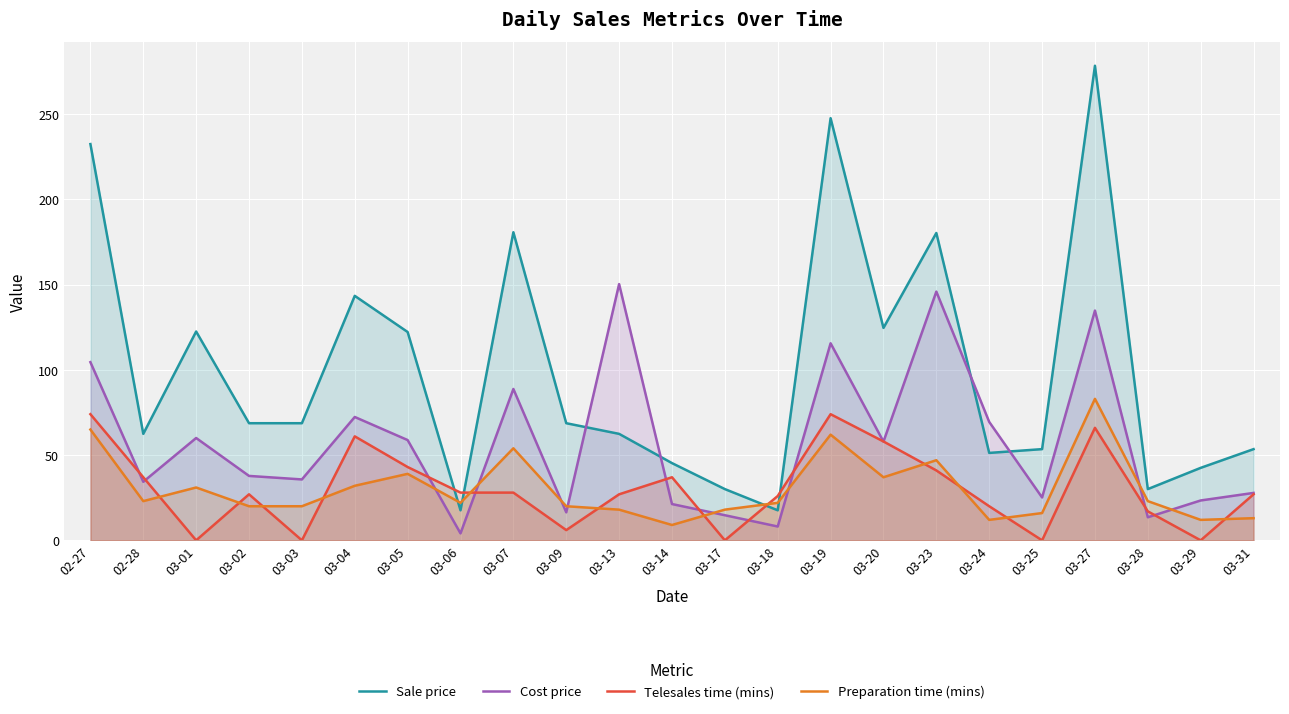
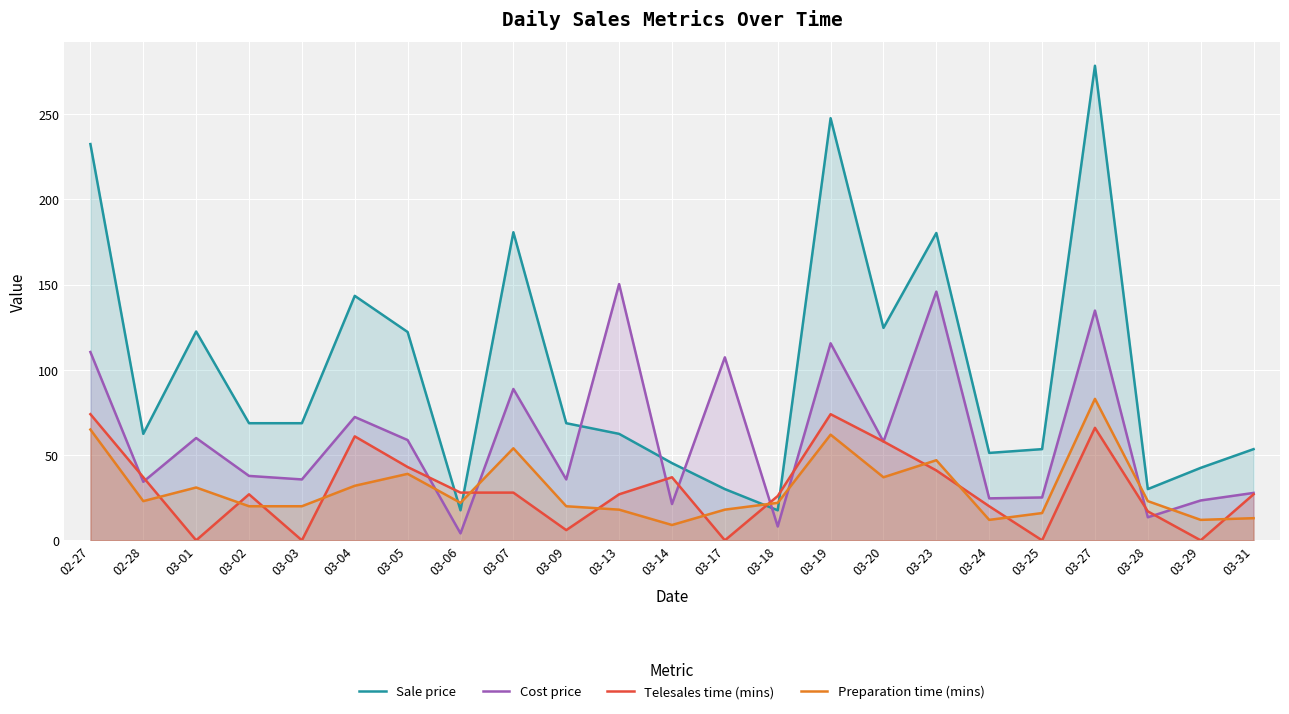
  {
    "Sale price": {
      "02-27": 232,
      "02-28": 62,
      "03-01": 123,
      "03-02": 69,
      "03-03": 69,
      "03-04": 143,
      "03-05": 122,
      "03-06": 18,
      "03-07": 181,
      "03-09": 69,
      "03-13": 62,
      "03-14": 45,
      "03-17": 30,
      "03-18": 18,
      "03-19": 248,
      "03-20": 125,
      "03-23": 180,
      "03-24": 51,
      "03-25": 54,
      "03-27": 278,
      "03-28": 30,
      "03-29": 43,
      "03-31": 54
    },
    "Cost price": {
-     "02-27": 105,
+     "02-27": 110,
      "02-28": 34,
      "03-01": 60,
      "03-02": 38,
      "03-03": 36,
      "03-04": 72,
      "03-05": 59,
      "03-06": 4,
      "03-07": 89,
-     "03-09": 16,
+     "03-09": 36,
      "03-13": 150,
      "03-14": 21,
-     "03-17": 15,
+     "03-17": 107,
      "03-18": 8,
      "03-19": 116,
      "03-23": 146,
-     "03-24": 69,
+     "03-24": 25,
      "03-25": 25,
      "03-27": 135,
      "03-28": 14,
      "03-29": 23
    }
  }
